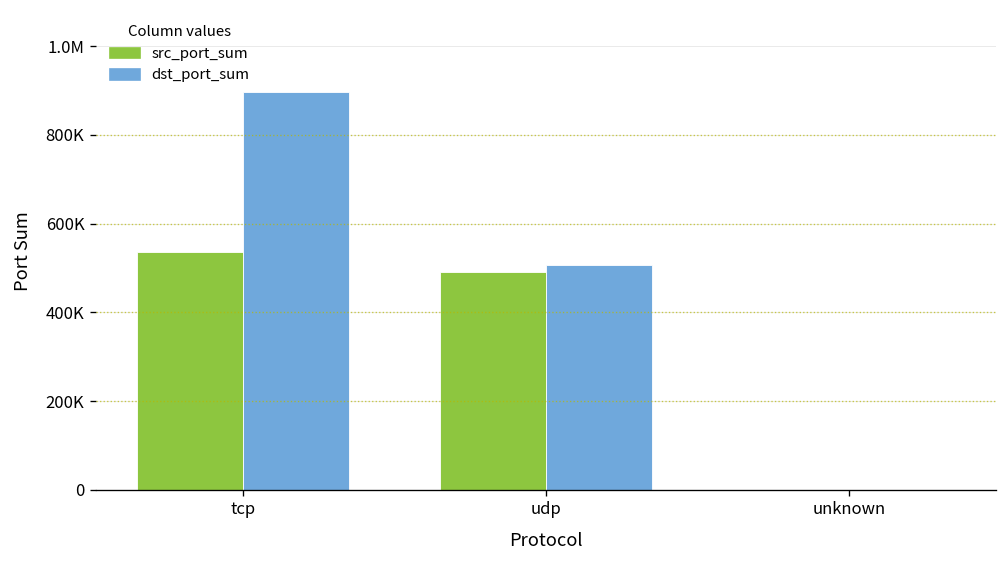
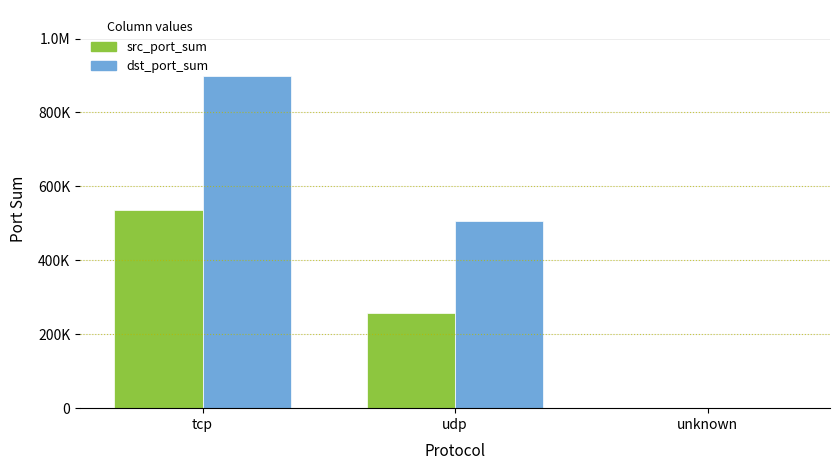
  {
    "src_port_sum": {
      "tcp": 540000,
-     "udp": 490000,
+     "udp": 260000,
      "unknown": 0
    },
    "dst_port_sum": {
      "tcp": 900000,
      "udp": 510000,
      "unknown": 0
    }
  }
